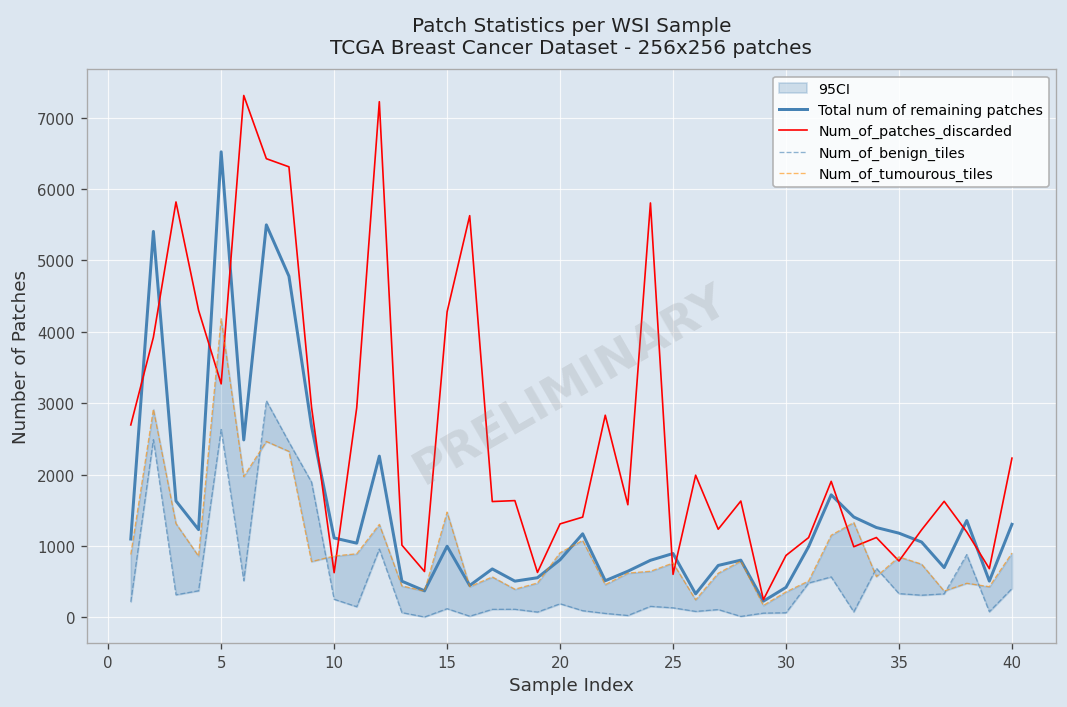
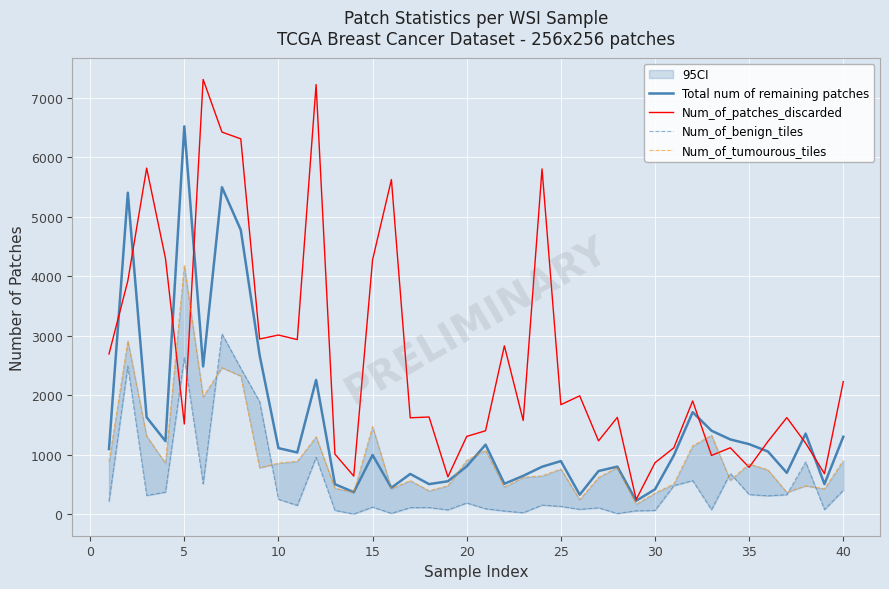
  {
    "Num_of_patches_discarded": {
-     "5": 3300,
-     "10": 600,
+     "5": 1500,
+     "10": 3000,
      "15": 4300,
      "20": 1300,
-     "25": 600,
+     "25": 1800,
      "30": 900,
      "35": 800,
      "40": 2200
    }
  }
